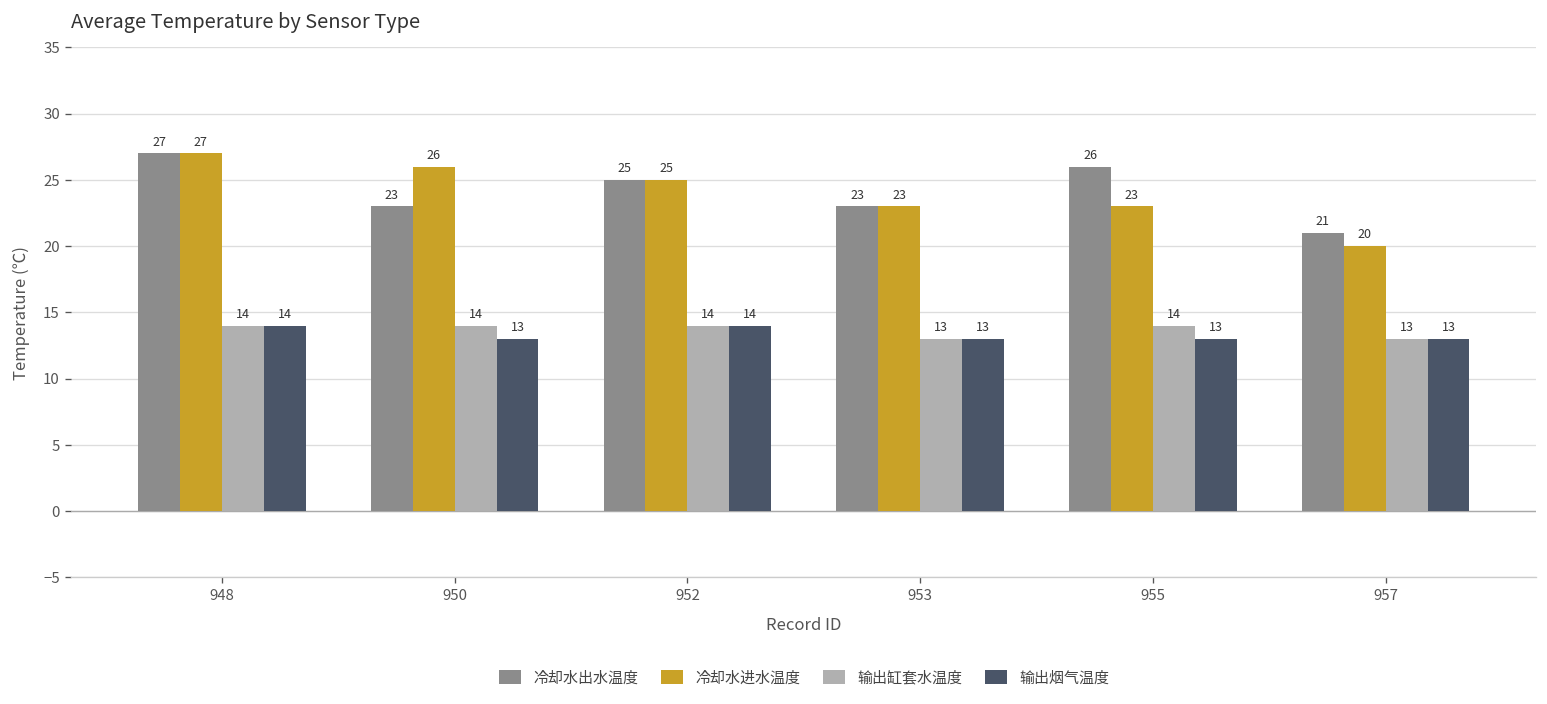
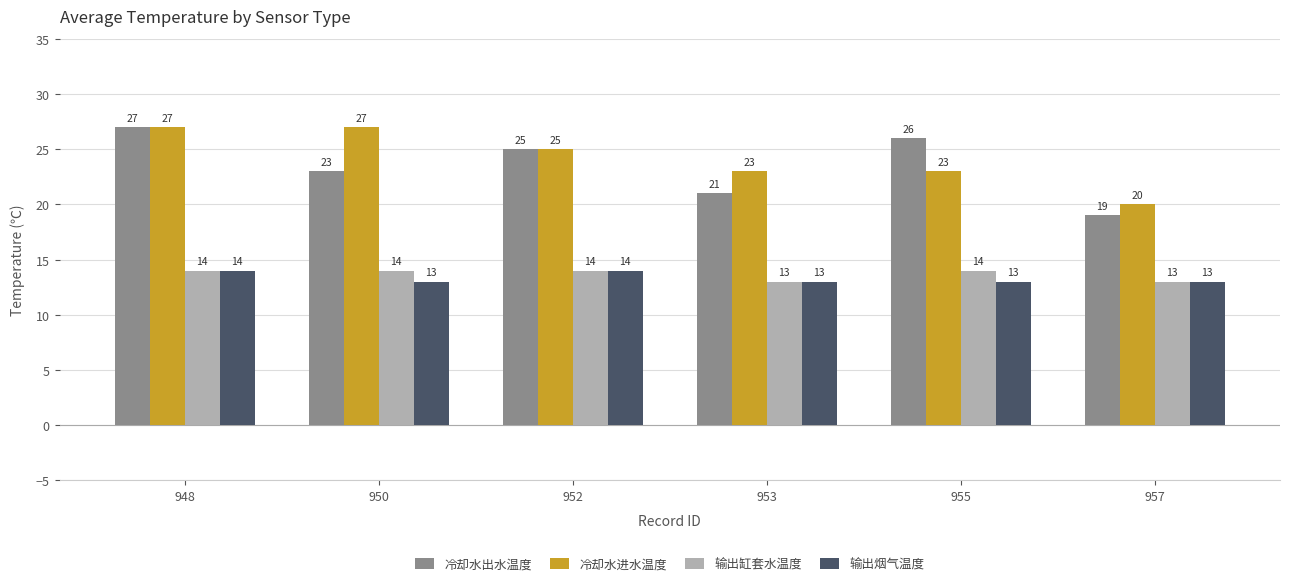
  {
    "冷却水出水温度": {
      "948": 27,
      "950": 23,
      "952": 25,
-     "953": 23,
+     "953": 21,
      "955": 26,
-     "957": 21
+     "957": 19
    },
    "冷却水进水温度": {
      "948": 27,
-     "950": 26,
+     "950": 27,
      "952": 25,
      "953": 23,
      "955": 23,
      "957": 20
    },
    "输出缸套水温度": {
      "948": 14,
      "950": 14,
      "952": 14,
      "953": 13,
      "955": 14,
      "957": 13
    },
    "输出烟气温度": {
      "948": 14,
      "950": 13,
      "952": 14,
      "953": 13,
      "955": 13,
      "957": 13
    }
  }
